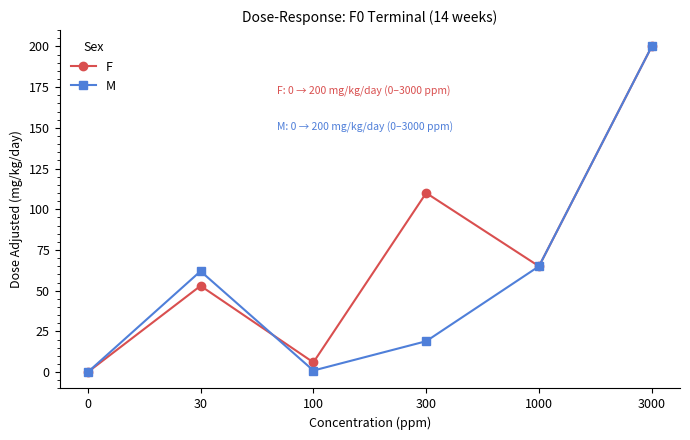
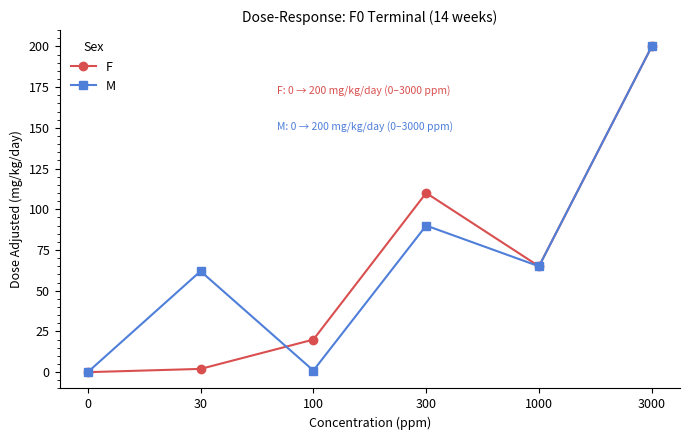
  {
    "F": {
-     "30": 53,
-     "100": 6,
+     "30": 2,
+     "100": 20,
      "300": 110
    },
    "M": {
      "30": 62,
      "100": 1,
-     "300": 19
+     "300": 90
    }
  }
